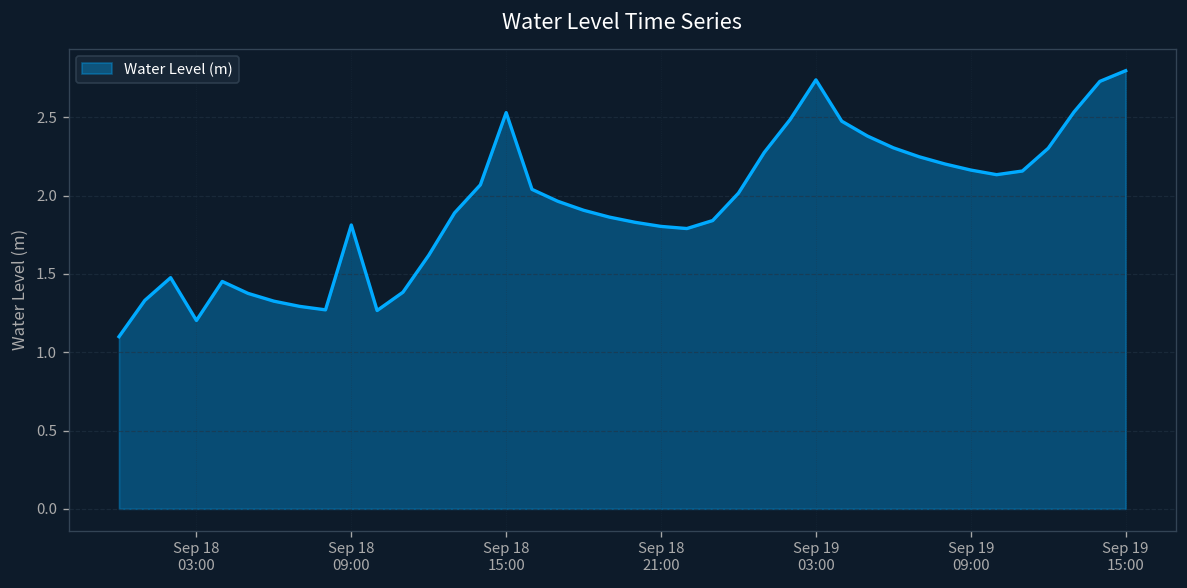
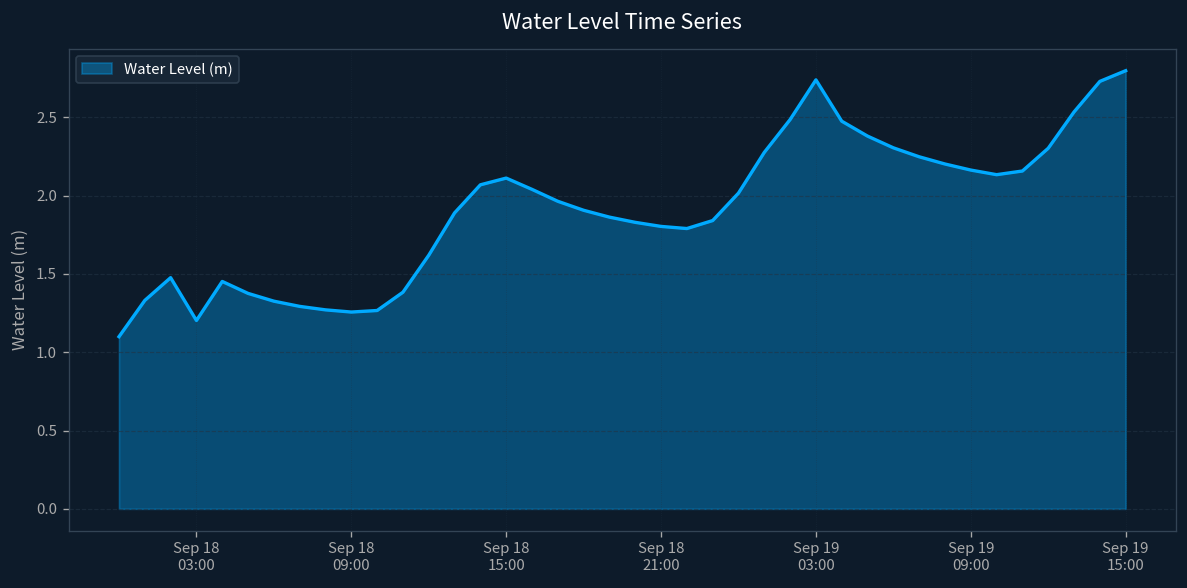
  {
    "Sep 18 03:00": 1.20,
-   "Sep 18 09:00": 1.81,
-   "Sep 18 15:00": 2.53,
+   "Sep 18 09:00": 1.26,
+   "Sep 18 15:00": 2.11,
    "Sep 18 21:00": 1.80,
    "Sep 19 03:00": 2.74,
    "Sep 19 09:00": 2.16,
    "Sep 19 15:00": 2.80
  }
